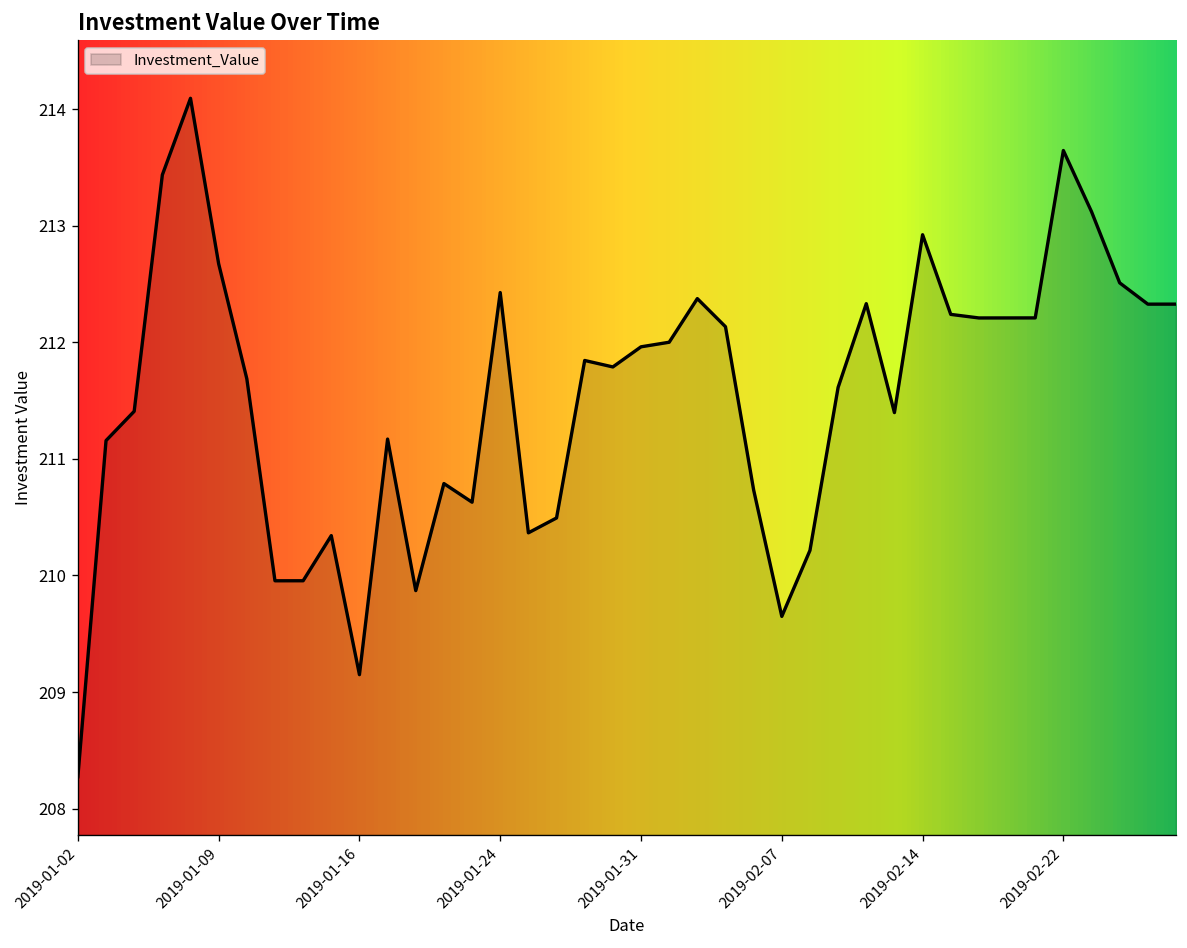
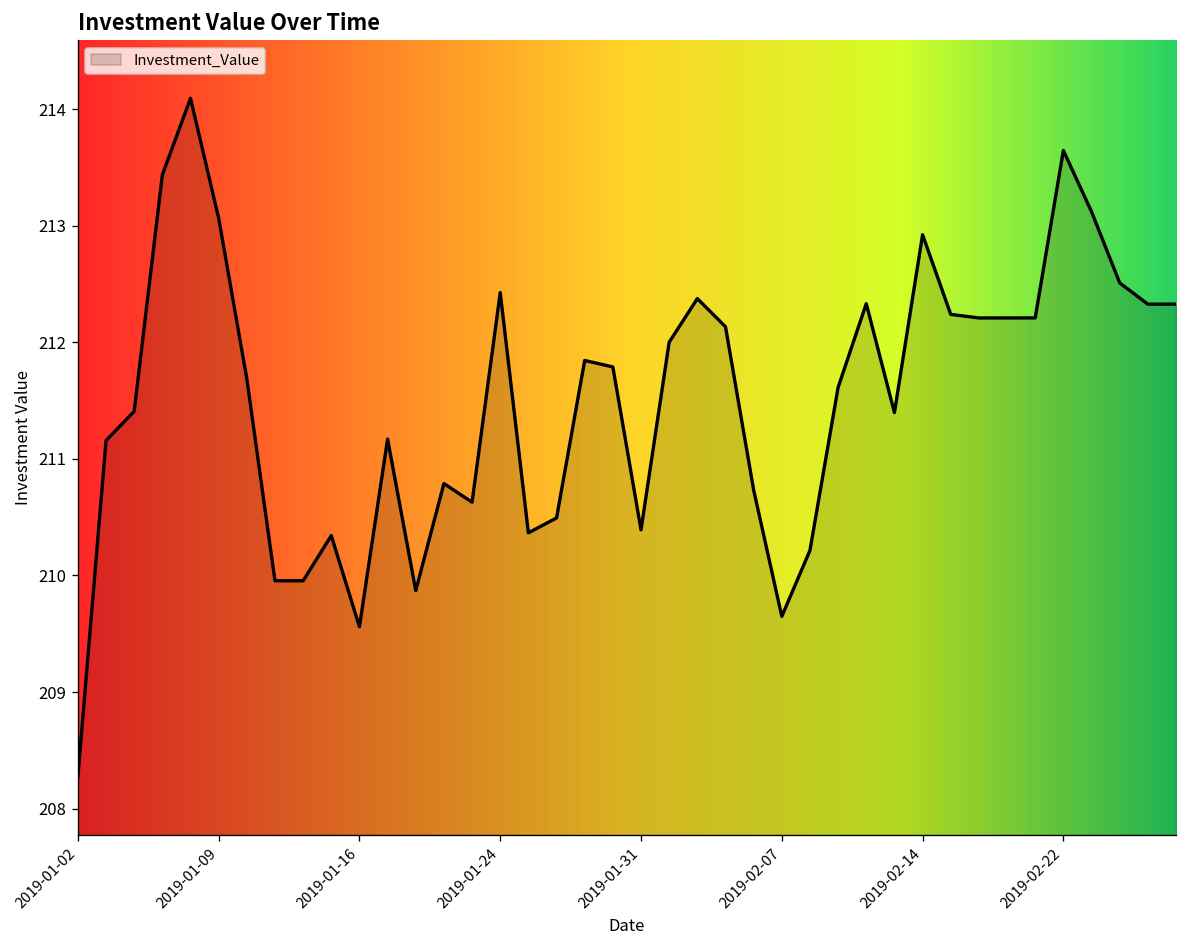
  {
    "2019-01-02": 208.3,
-   "2019-01-09": 212.7,
-   "2019-01-16": 209.1,
+   "2019-01-09": 213.1,
+   "2019-01-16": 209.6,
    "2019-01-24": 212.4,
-   "2019-01-31": 212.0,
+   "2019-01-31": 210.4,
    "2019-02-07": 209.6,
    "2019-02-14": 212.9,
    "2019-02-22": 213.6
  }
